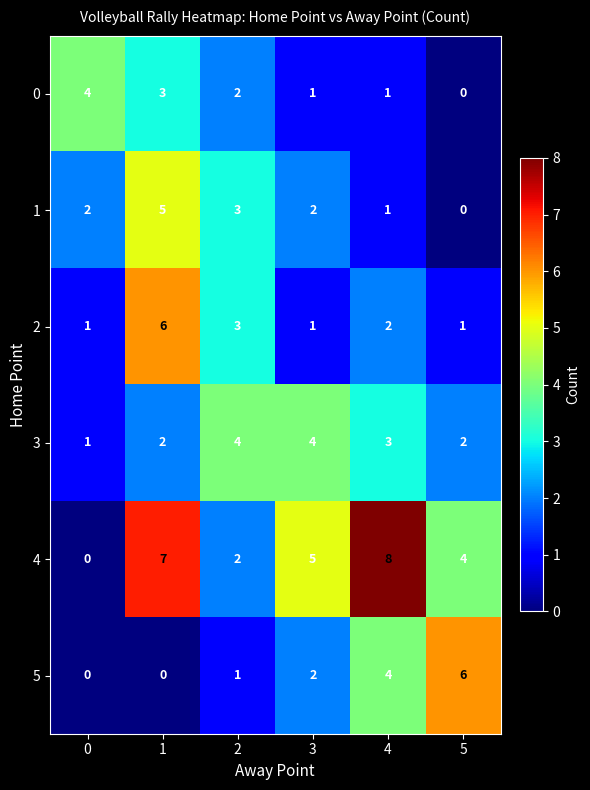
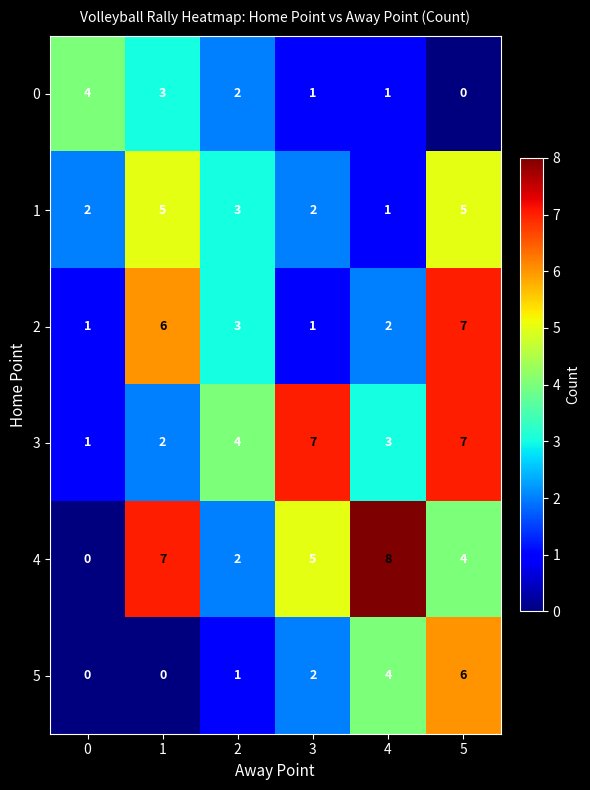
  {
    "0": {
      "0": 4,
      "1": 3,
      "2": 2,
      "3": 1,
      "4": 1,
      "5": 0
    },
    "1": {
      "0": 2,
      "1": 5,
      "2": 3,
      "3": 2,
      "4": 1,
-     "5": 0
+     "5": 5
    },
    "2": {
      "0": 1,
      "1": 6,
      "2": 3,
      "3": 1,
      "4": 2,
-     "5": 1
+     "5": 7
    },
    "3": {
      "0": 1,
      "1": 2,
      "2": 4,
-     "3": 4,
+     "3": 7,
      "4": 3,
-     "5": 2
+     "5": 7
    },
    "4": {
      "0": 0,
      "1": 7,
      "2": 2,
      "3": 5,
      "4": 8,
      "5": 4
    },
    "5": {
      "0": 0,
      "1": 0,
      "2": 1,
      "3": 2,
      "4": 4,
      "5": 6
    }
  }
